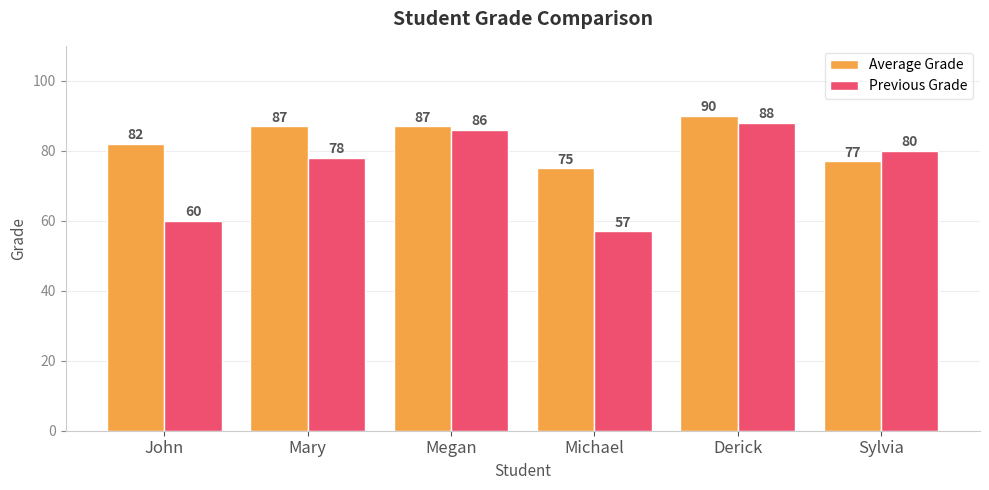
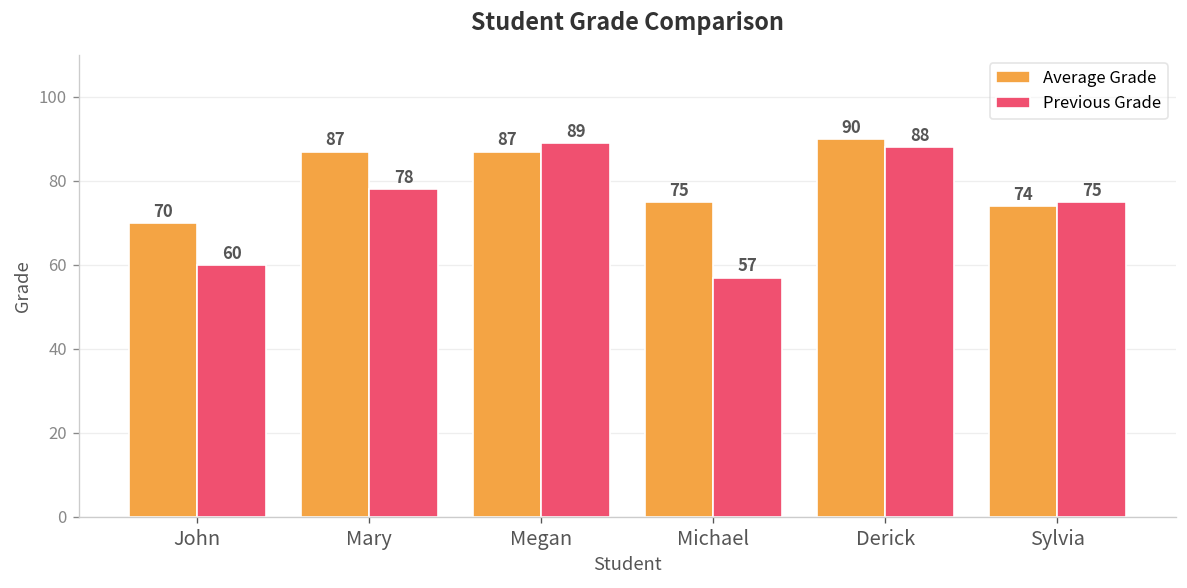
  {
    "Average Grade": {
-     "John": 82,
+     "John": 70,
      "Mary": 87,
      "Megan": 87,
      "Michael": 75,
      "Derick": 90,
-     "Sylvia": 77
+     "Sylvia": 74
    },
    "Previous Grade": {
      "John": 60,
      "Mary": 78,
-     "Megan": 86,
+     "Megan": 89,
      "Michael": 57,
      "Derick": 88,
-     "Sylvia": 80
+     "Sylvia": 75
    }
  }
